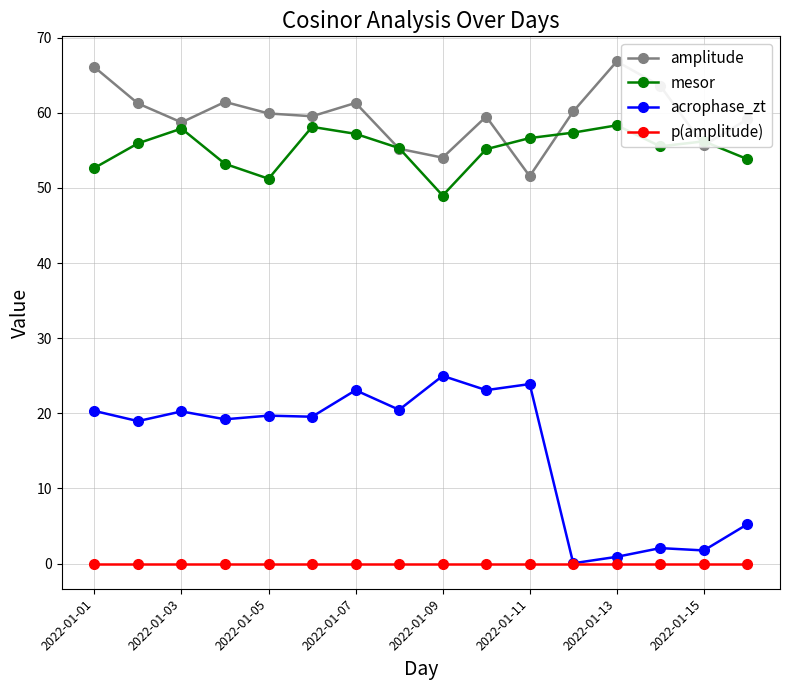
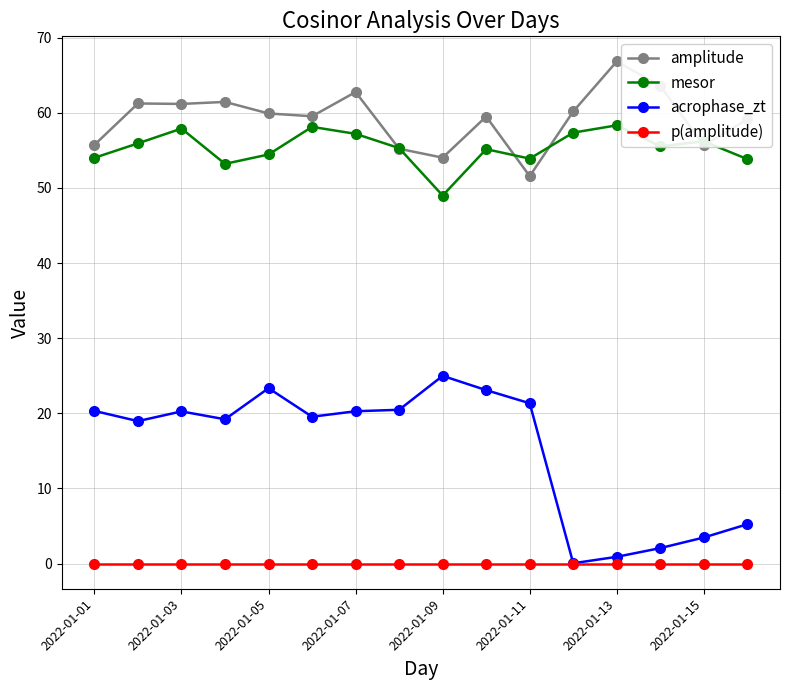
  {
    "amplitude": {
-     "2022-01-01": 66,
-     "2022-01-03": 59,
+     "2022-01-01": 56,
+     "2022-01-03": 61,
      "2022-01-05": 60,
-     "2022-01-07": 61,
+     "2022-01-07": 63,
      "2022-01-09": 54,
      "2022-01-11": 52,
      "2022-01-13": 67
    },
    "mesor": {
-     "2022-01-01": 53,
+     "2022-01-01": 54,
      "2022-01-03": 58,
-     "2022-01-05": 51,
+     "2022-01-05": 54,
      "2022-01-07": 57,
      "2022-01-09": 49,
-     "2022-01-11": 57,
+     "2022-01-11": 54,
      "2022-01-13": 58
    },
    "acrophase_zt": {
      "2022-01-01": 20,
      "2022-01-03": 20,
-     "2022-01-05": 20,
-     "2022-01-07": 23,
+     "2022-01-05": 23,
+     "2022-01-07": 20,
      "2022-01-09": 25,
-     "2022-01-11": 24,
+     "2022-01-11": 21,
      "2022-01-13": 1,
-     "2022-01-15": 2
+     "2022-01-15": 3
    },
    "p(amplitude)": {
      "2022-01-01": 0,
      "2022-01-03": 0,
      "2022-01-05": 0,
      "2022-01-07": 0,
      "2022-01-09": 0,
      "2022-01-11": 0,
      "2022-01-13": 0,
      "2022-01-15": 0
    }
  }
